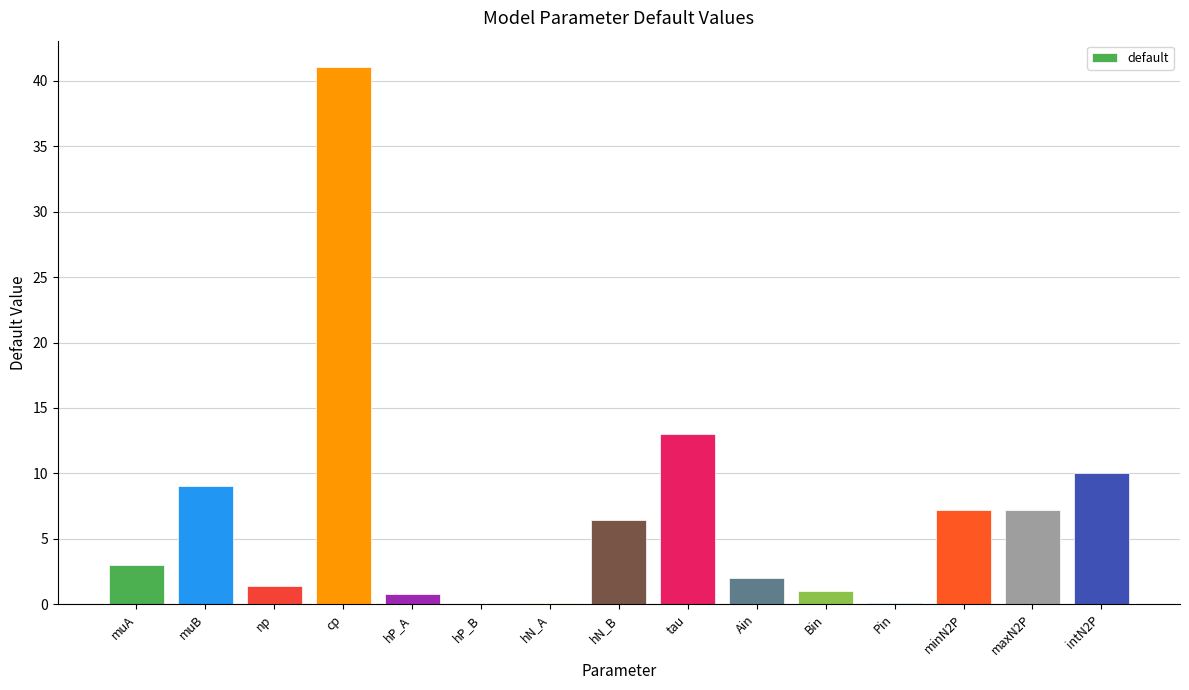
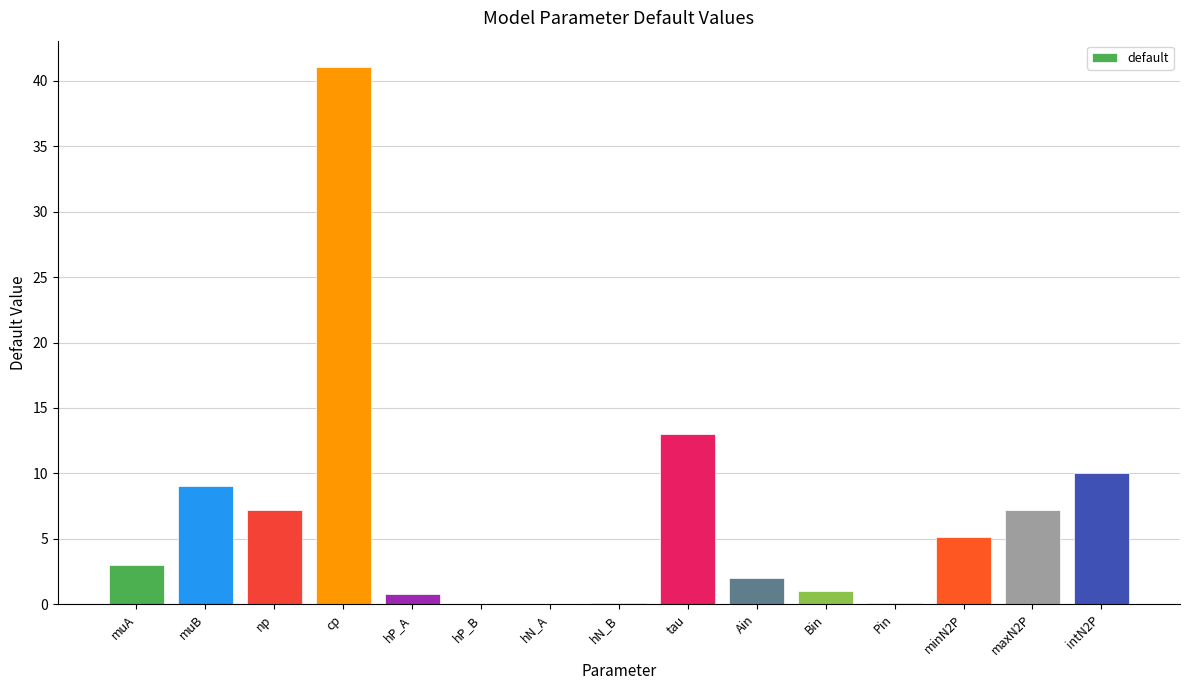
  {
    "muA": 3.0,
    "muB": 9.0,
-   "np": 1.4,
+   "np": 7.2,
    "cp": 41.0,
    "hP_A": 0.8,
-   "hN_B": 6.4,
+   "hN_B": 0.1,
    "tau": 13.0,
    "Ain": 2.0,
    "Bin": 1.0,
-   "minN2P": 7.2,
+   "minN2P": 5.2,
    "maxN2P": 7.2,
    "intN2P": 10.0
  }
